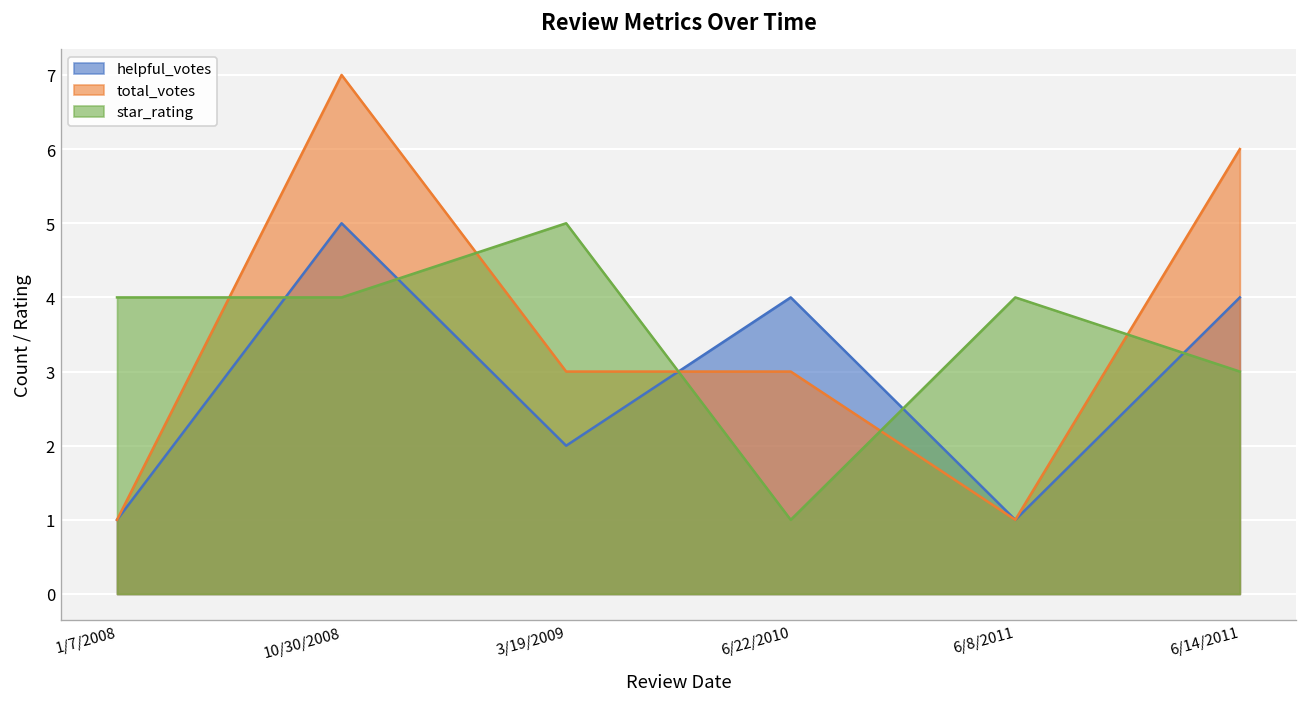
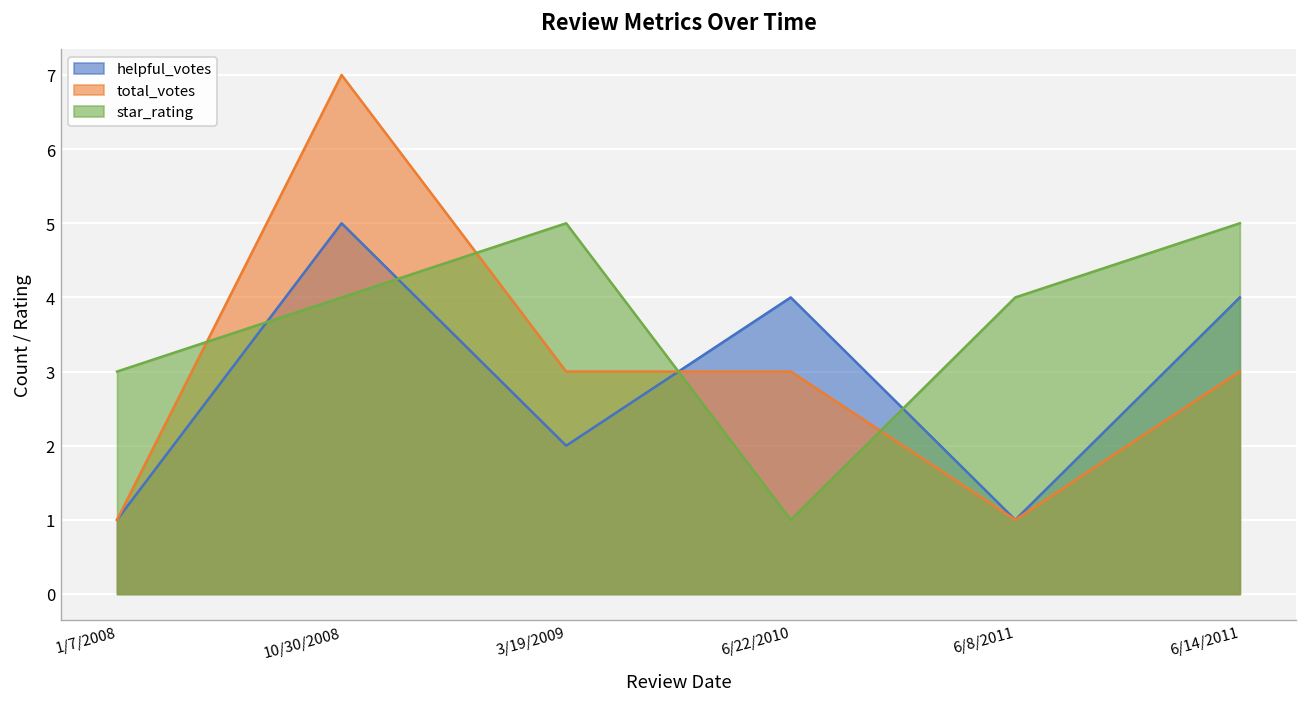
  {
    "helpful_votes": {
      "10/30/2008": 5,
      "3/19/2009": 2,
      "6/22/2010": 4,
      "6/14/2011": 4
    },
    "total_votes": {
      "10/30/2008": 7,
      "3/19/2009": 3,
      "6/22/2010": 3,
-     "6/14/2011": 6
+     "6/14/2011": 3
    },
    "star_rating": {
-     "1/7/2008": 4,
+     "1/7/2008": 3,
      "10/30/2008": 4,
      "3/19/2009": 5,
      "6/22/2010": 1,
      "6/8/2011": 4,
-     "6/14/2011": 3
+     "6/14/2011": 5
    }
  }
